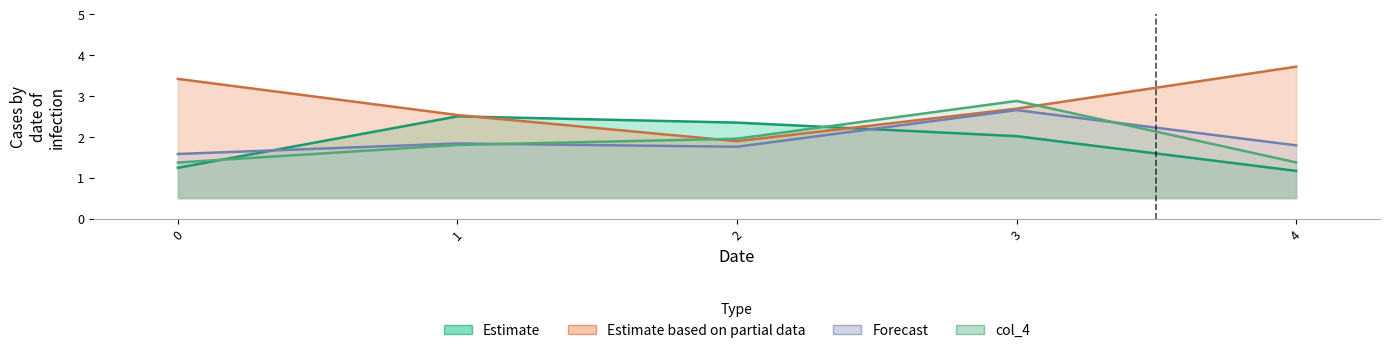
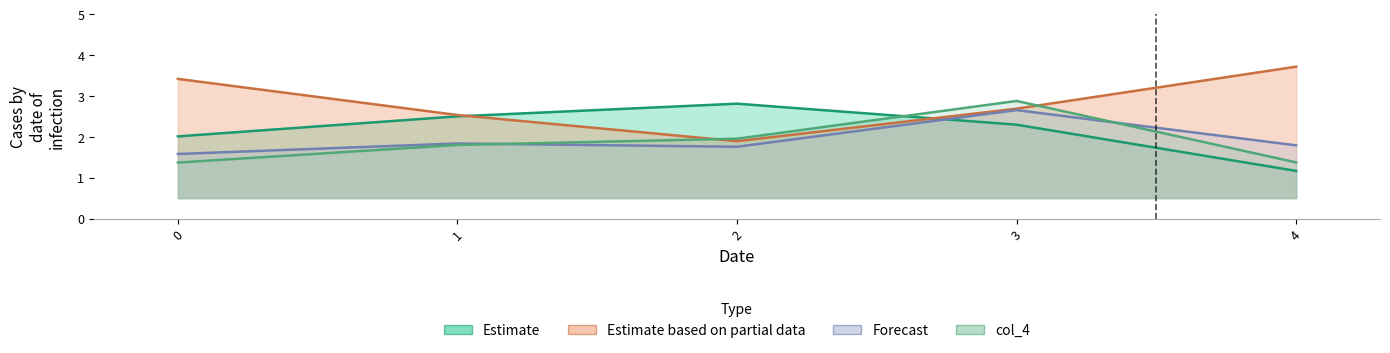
  {
    "Estimate": {
-     "0": 1.2,
-     "2": 2.3,
-     "3": 2.0,
+     "0": 2.0,
+     "2": 2.8,
+     "3": 2.3,
      "4": 1.2
    },
    "Estimate based on partial data": {
      "0": 3.4,
      "4": 3.7
    }
  }
